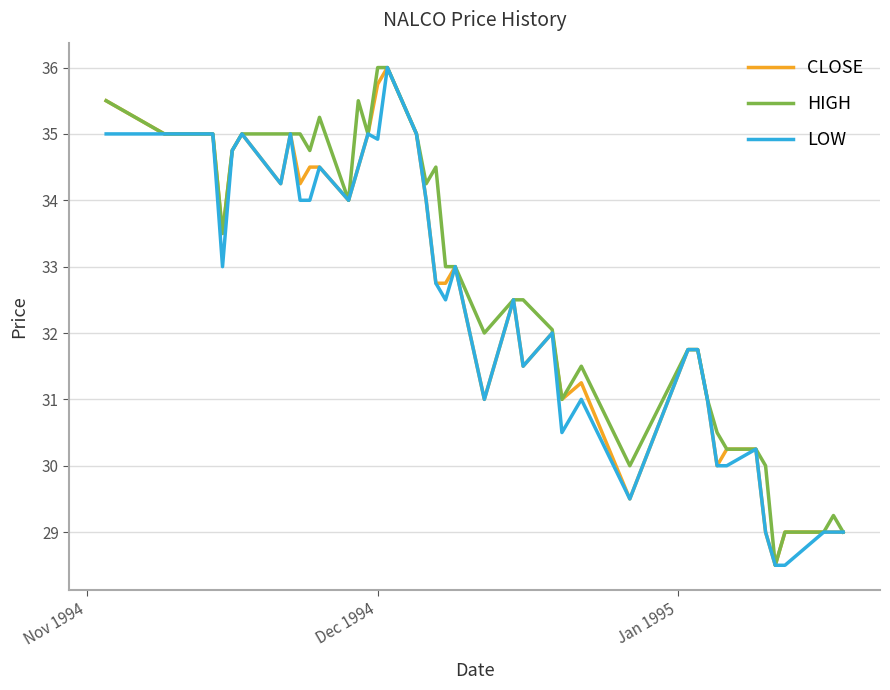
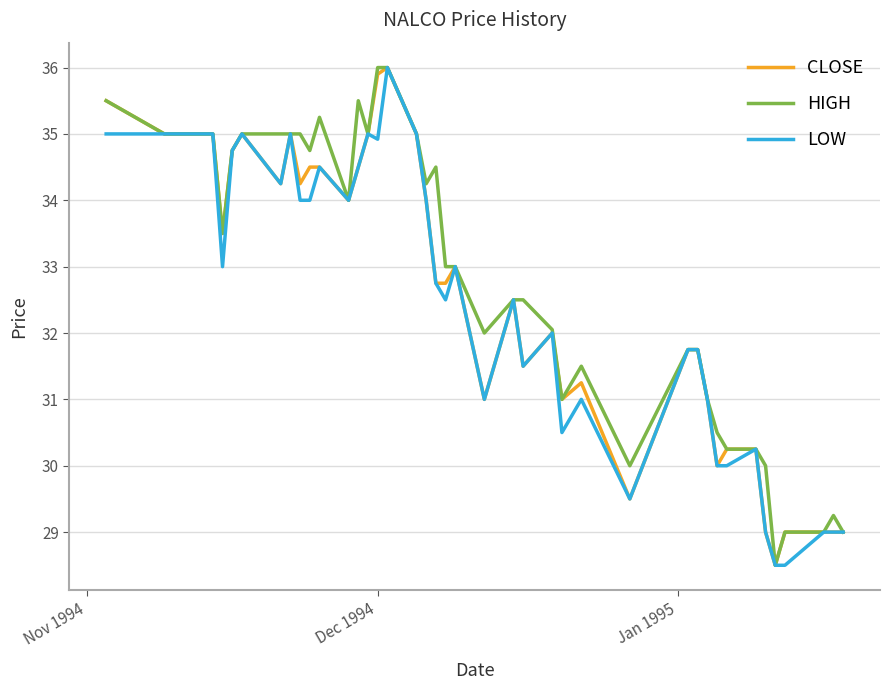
  {
    "CLOSE": {
-     "Dec 1994": 35.8
+     "Dec 1994": 35.9
    },
    "HIGH": {
      "Dec 1994": 36.0
    },
    "LOW": {
      "Dec 1994": 34.9
    }
  }
